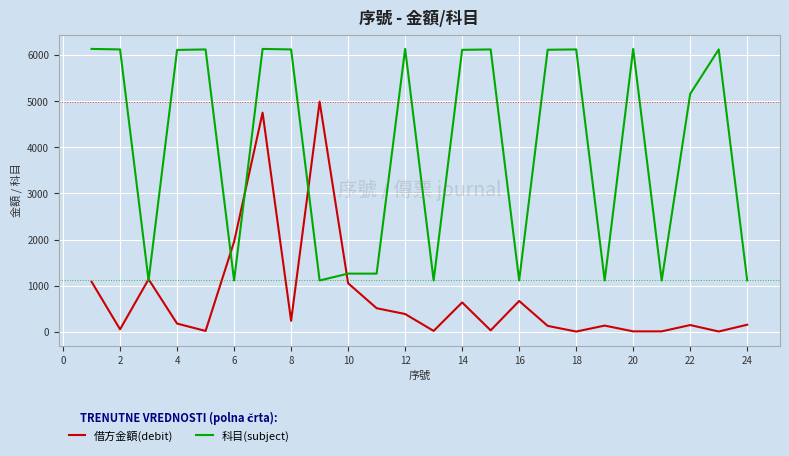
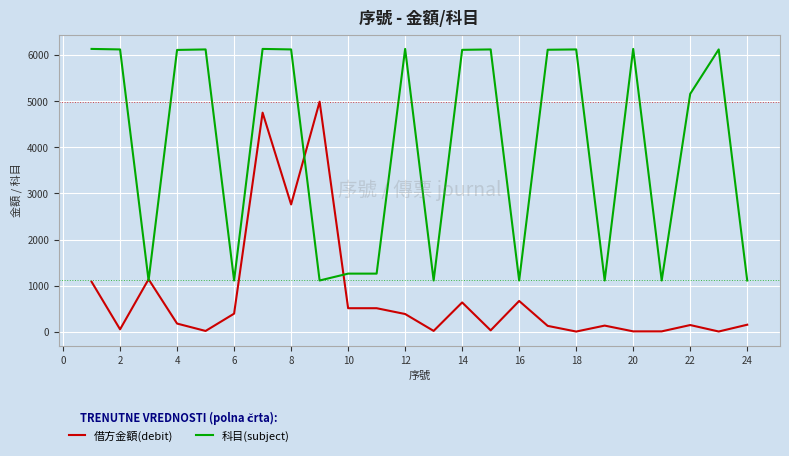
  {
    "借方金額(debit)": {
      "2": 100,
      "4": 200,
-     "6": 2000,
-     "8": 200,
-     "10": 1100,
+     "6": 400,
+     "8": 2800,
+     "10": 500,
      "12": 400,
      "14": 600,
      "16": 700,
      "18": 0,
      "20": 0,
      "22": 100,
      "24": 200
    },
    "科目(subject)": {
      "2": 6100,
      "4": 6100,
      "6": 1100,
      "8": 6100,
      "10": 1300,
      "12": 6100,
      "14": 6100,
      "16": 1100,
      "18": 6100,
      "20": 6100,
      "22": 5200,
      "24": 1100
    }
  }
